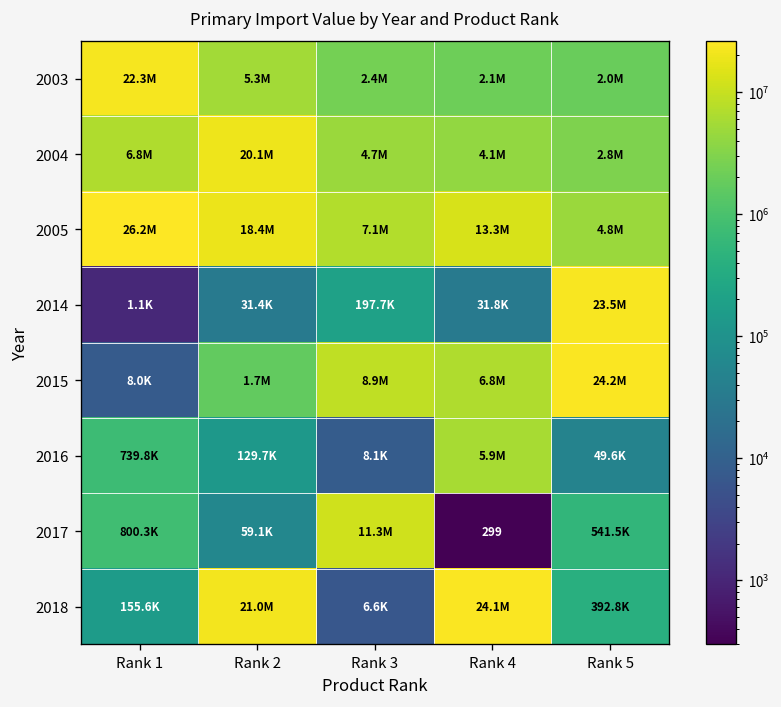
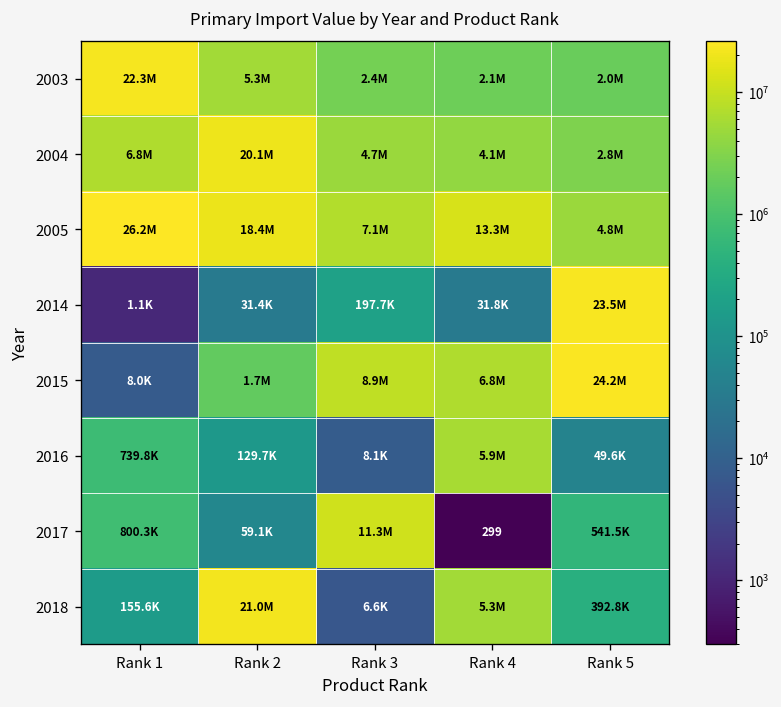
  {
    "2003": {
      "Rank 1": "22.3M",
      "Rank 2": "5.3M",
      "Rank 3": "2.4M",
      "Rank 4": "2.1M",
      "Rank 5": "2.0M"
    },
    "2004": {
      "Rank 1": "6.8M",
      "Rank 2": "20.1M",
      "Rank 3": "4.7M",
      "Rank 4": "4.1M",
      "Rank 5": "2.8M"
    },
    "2005": {
      "Rank 1": "26.2M",
      "Rank 2": "18.4M",
      "Rank 3": "7.1M",
      "Rank 4": "13.3M",
      "Rank 5": "4.8M"
    },
    "2014": {
      "Rank 1": "1.1K",
      "Rank 2": "31.4K",
      "Rank 3": "197.7K",
      "Rank 4": "31.8K",
      "Rank 5": "23.5M"
    },
    "2015": {
      "Rank 1": "8.0K",
      "Rank 2": "1.7M",
      "Rank 3": "8.9M",
      "Rank 4": "6.8M",
      "Rank 5": "24.2M"
    },
    "2016": {
      "Rank 1": "739.8K",
      "Rank 2": "129.7K",
      "Rank 3": "8.1K",
      "Rank 4": "5.9M",
      "Rank 5": "49.6K"
    },
    "2017": {
      "Rank 1": "800.3K",
      "Rank 2": "59.1K",
      "Rank 3": "11.3M",
      "Rank 4": "299",
      "Rank 5": "541.5K"
    },
    "2018": {
      "Rank 1": "155.6K",
      "Rank 2": "21.0M",
      "Rank 3": "6.6K",
-     "Rank 4": "24.1M",
+     "Rank 4": "5.3M",
      "Rank 5": "392.8K"
    }
  }
